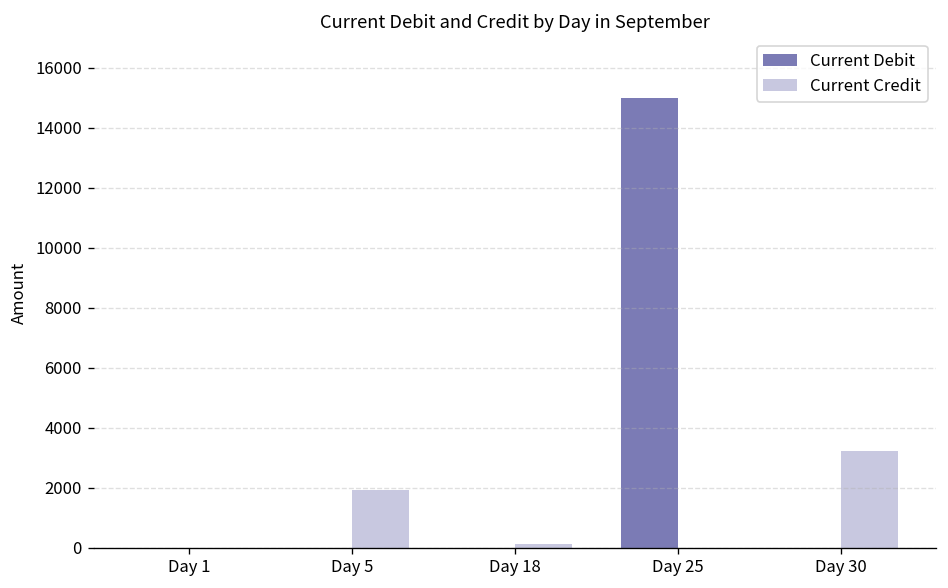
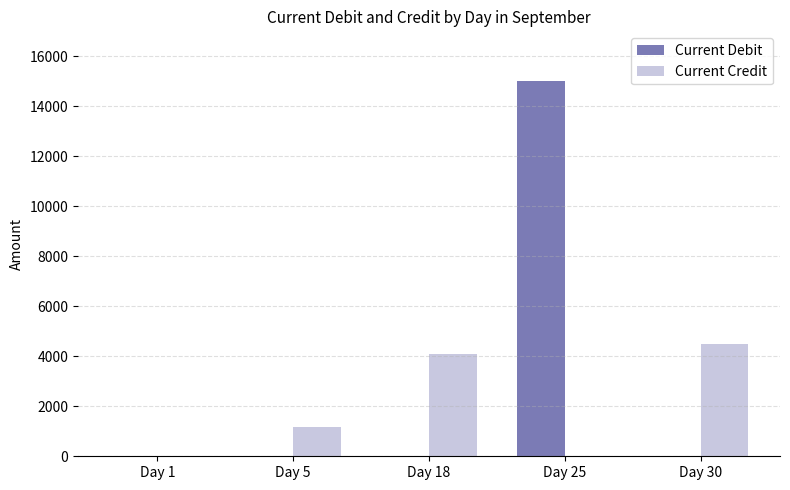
  {
    "Current Debit": {
      "Day 1": 0,
      "Day 5": 0,
      "Day 18": 0,
      "Day 25": 15000,
      "Day 30": 0
    },
    "Current Credit": {
      "Day 1": 0,
-     "Day 5": 1900,
-     "Day 18": 100,
+     "Day 5": 1200,
+     "Day 18": 4100,
      "Day 25": 0,
-     "Day 30": 3200
+     "Day 30": 4500
    }
  }
